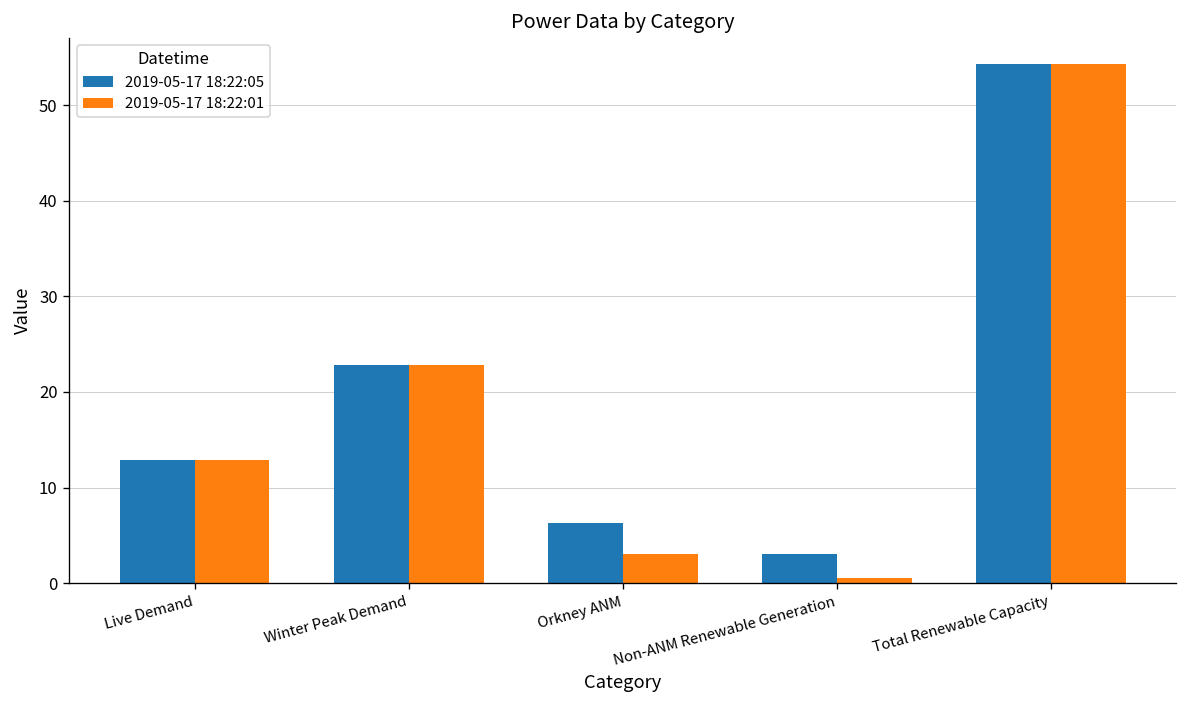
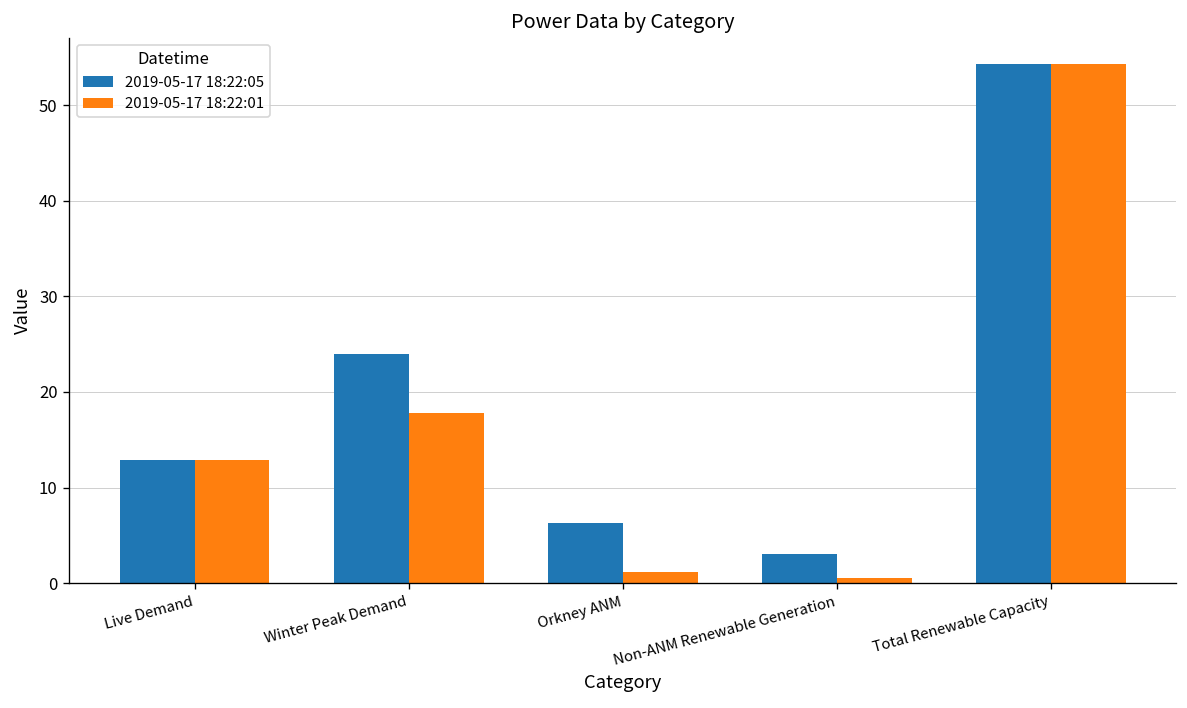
  {
    "2019-05-17 18:22:05": {
      "Live Demand": 13,
-     "Winter Peak Demand": 23,
+     "Winter Peak Demand": 24,
      "Orkney ANM": 6,
      "Non-ANM Renewable Generation": 3,
      "Total Renewable Capacity": 54
    },
    "2019-05-17 18:22:01": {
      "Live Demand": 13,
-     "Winter Peak Demand": 23,
-     "Orkney ANM": 3,
+     "Winter Peak Demand": 18,
+     "Orkney ANM": 1,
      "Non-ANM Renewable Generation": 1,
      "Total Renewable Capacity": 54
    }
  }
